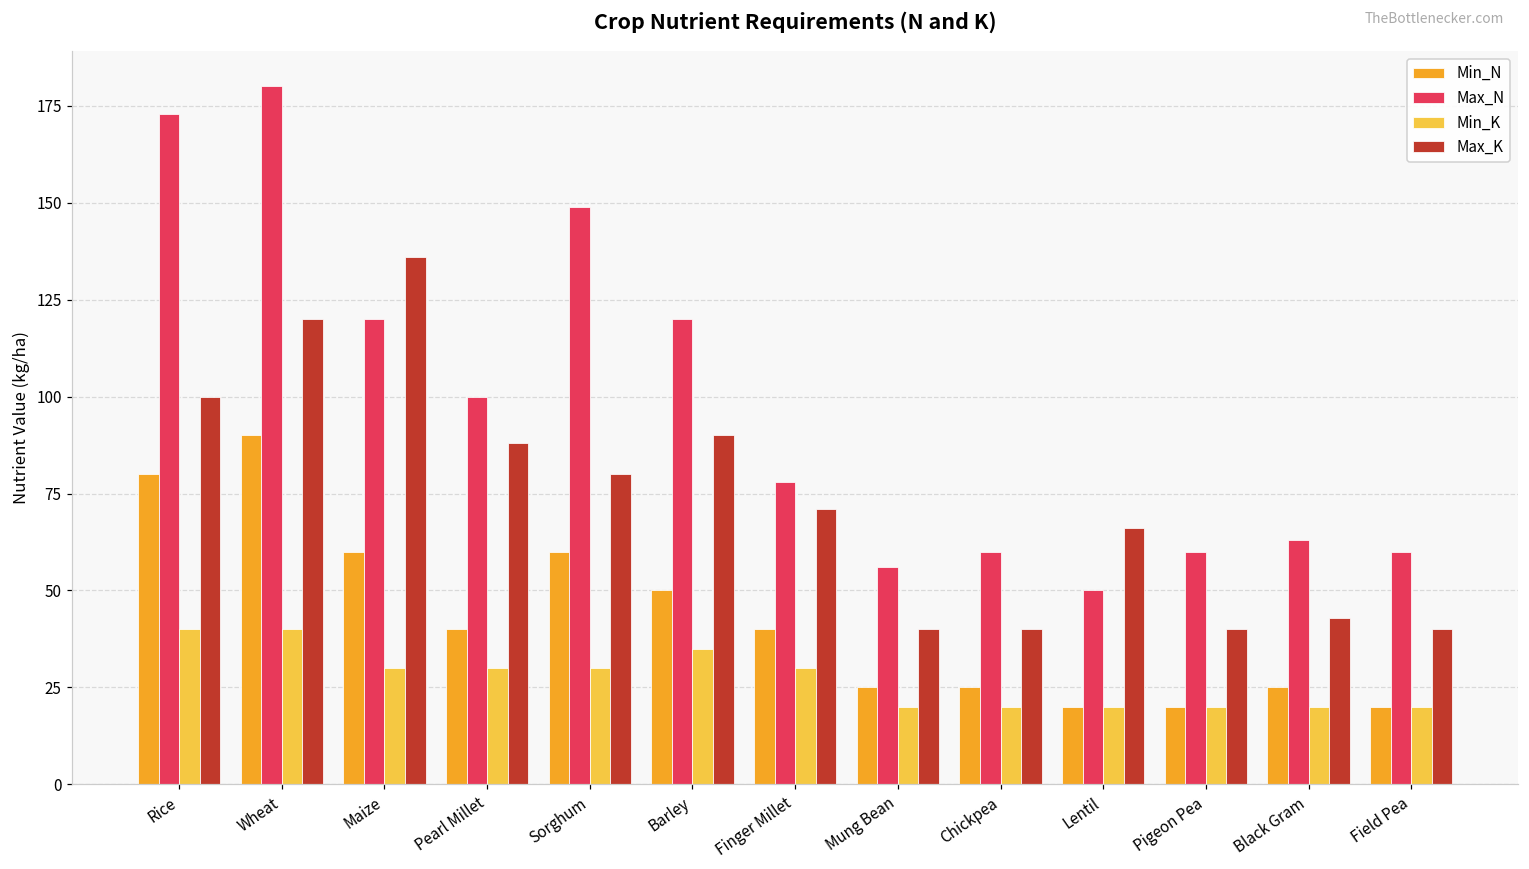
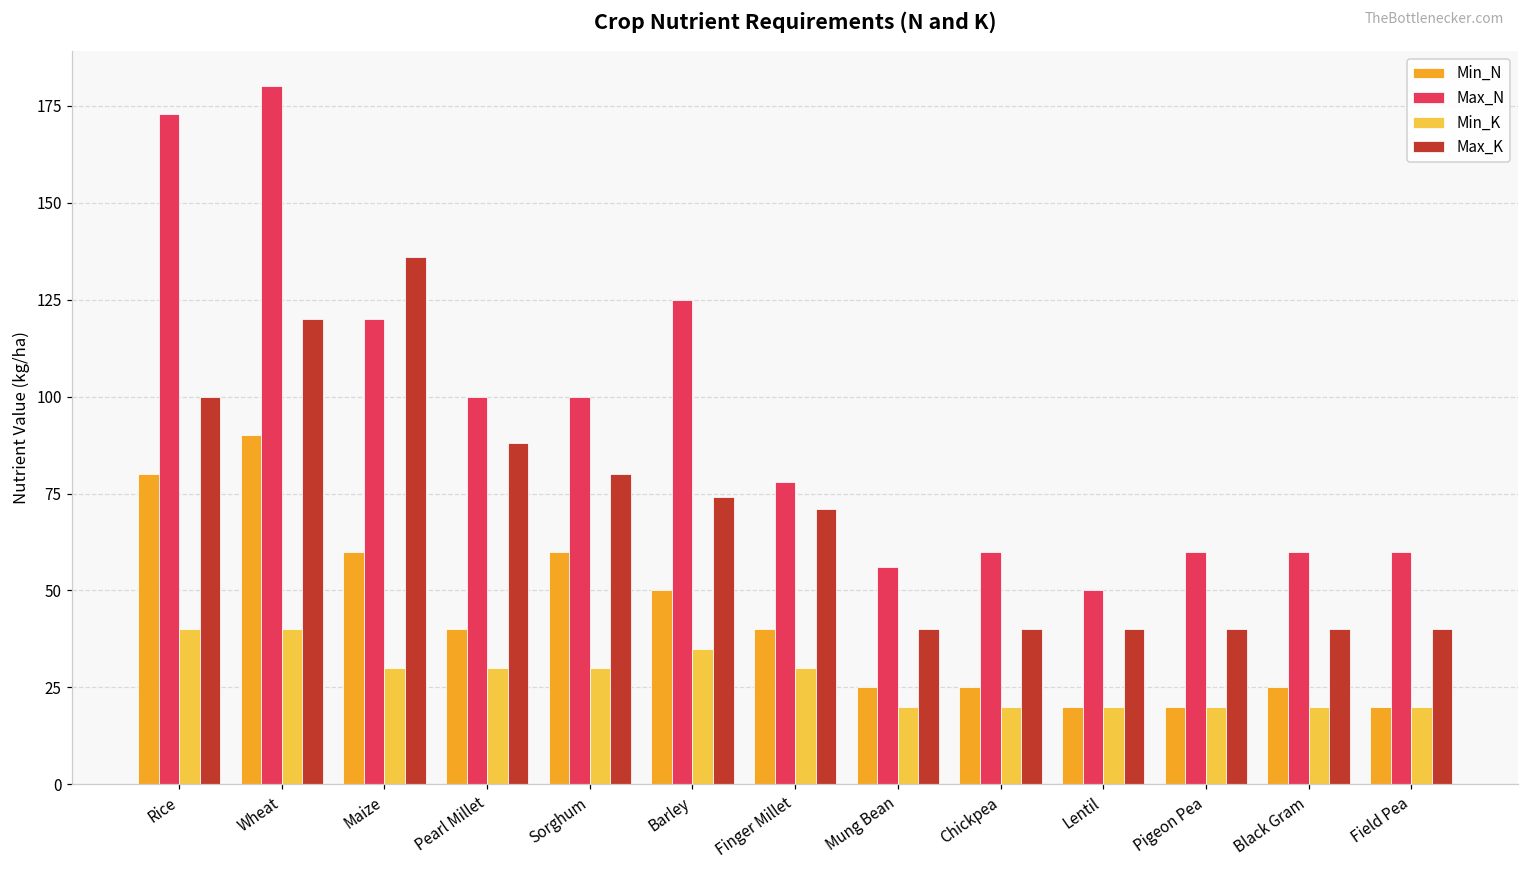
  {
    "Max_N": {
      "Rice": 173,
      "Wheat": 180,
      "Maize": 120,
      "Pearl Millet": 100,
-     "Sorghum": 149,
-     "Barley": 120,
+     "Sorghum": 100,
+     "Barley": 125,
      "Finger Millet": 78,
      "Mung Bean": 56,
      "Chickpea": 60,
      "Lentil": 50,
      "Pigeon Pea": 60,
-     "Black Gram": 63,
+     "Black Gram": 60,
      "Field Pea": 60
    },
    "Max_K": {
      "Rice": 100,
      "Wheat": 120,
      "Maize": 136,
      "Pearl Millet": 88,
      "Sorghum": 80,
-     "Barley": 90,
+     "Barley": 74,
      "Finger Millet": 71,
      "Mung Bean": 40,
      "Chickpea": 40,
-     "Lentil": 66,
+     "Lentil": 40,
      "Pigeon Pea": 40,
-     "Black Gram": 43,
+     "Black Gram": 40,
      "Field Pea": 40
    }
  }
